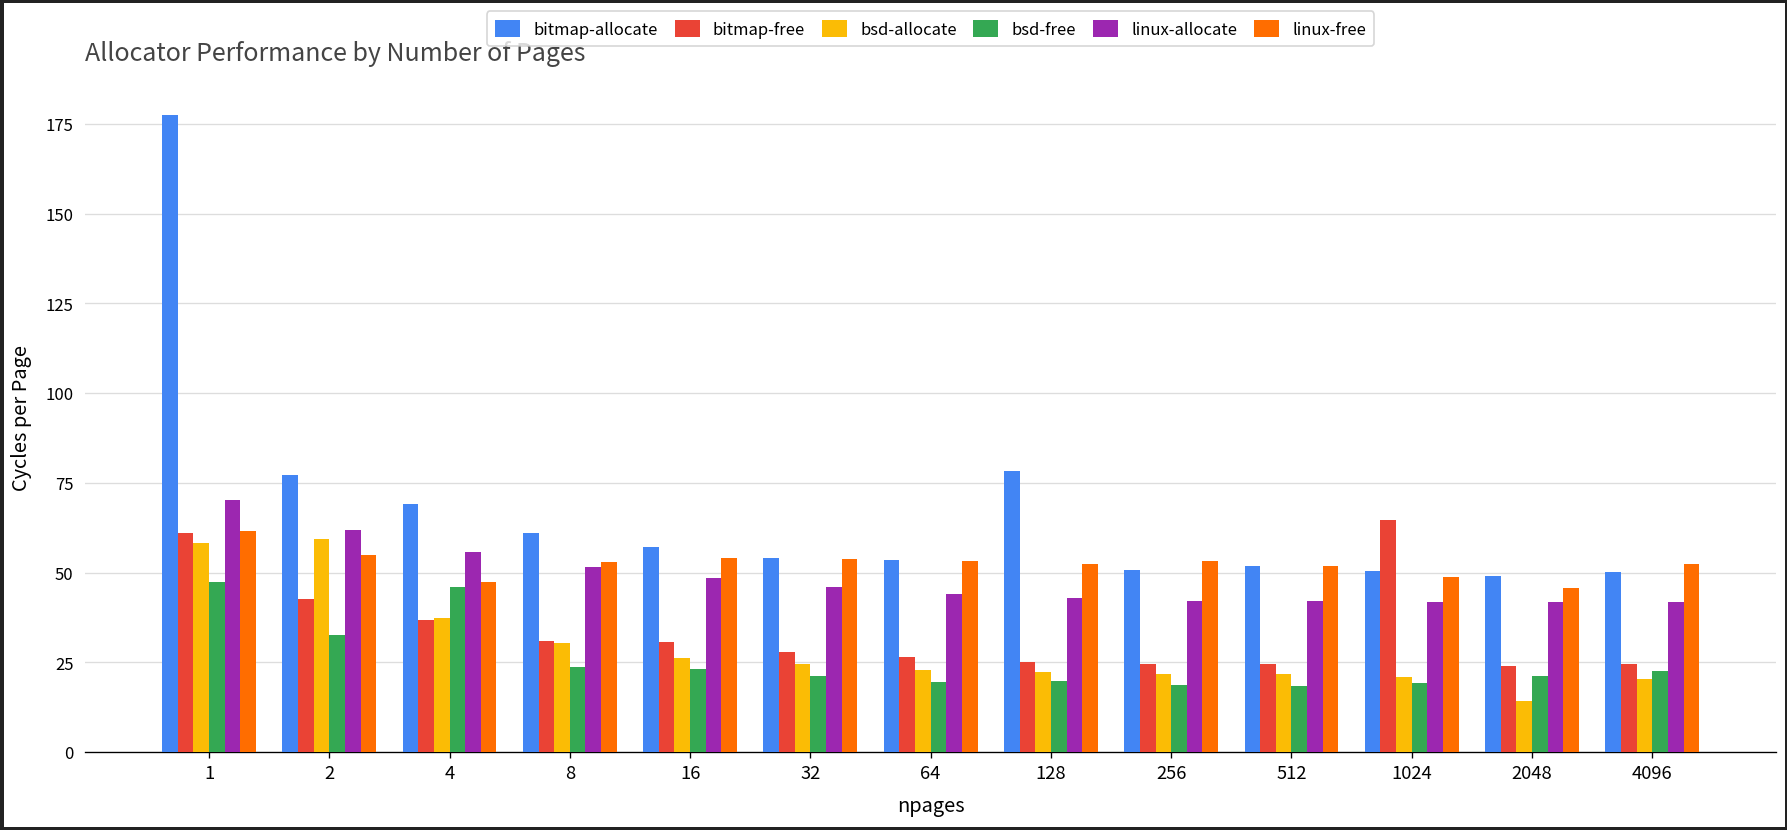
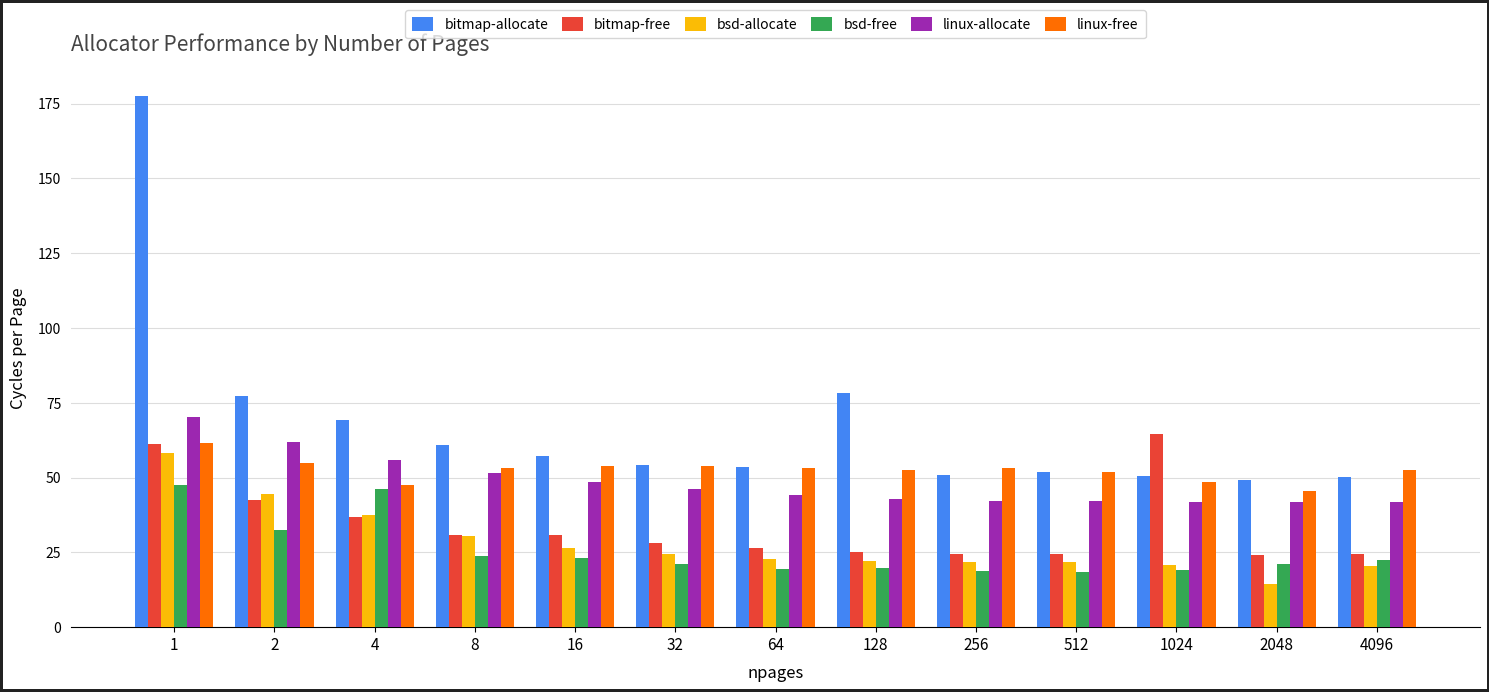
  {
    "bitmap-allocate": {
      "1": 177,
      "2": 77,
      "4": 69,
      "8": 61,
      "16": 57,
      "32": 54,
      "64": 54,
      "128": 78,
      "256": 51,
      "512": 52,
      "1024": 50,
      "2048": 49,
      "4096": 50
    },
    "bitmap-free": {
      "1": 61,
      "2": 43,
      "4": 37,
      "8": 31,
      "16": 31,
      "32": 28,
      "64": 27,
      "128": 25,
      "256": 24,
      "512": 25,
      "1024": 65,
      "2048": 24,
      "4096": 24
    },
    "bsd-allocate": {
      "1": 58,
-     "2": 59,
+     "2": 45,
      "4": 37,
      "8": 30,
      "16": 26,
      "32": 25,
      "64": 23,
      "128": 22,
      "256": 22,
      "512": 22,
      "1024": 21,
      "2048": 14,
      "4096": 20
    },
    "bsd-free": {
      "1": 47,
      "2": 33,
      "4": 46,
      "8": 24,
      "16": 23,
      "32": 21,
      "64": 19,
      "128": 20,
      "256": 19,
      "512": 19,
      "1024": 19,
      "2048": 21,
      "4096": 23
    },
    "linux-allocate": {
      "1": 70,
      "2": 62,
      "4": 56,
      "8": 52,
      "16": 49,
      "32": 46,
      "64": 44,
      "128": 43,
      "256": 42,
      "512": 42,
      "1024": 42,
      "2048": 42,
      "4096": 42
    },
    "linux-free": {
      "1": 62,
      "2": 55,
      "4": 47,
      "8": 53,
      "16": 54,
      "32": 54,
      "64": 53,
      "128": 53,
      "256": 53,
      "512": 52,
      "1024": 49,
      "2048": 46,
      "4096": 53
    }
  }
